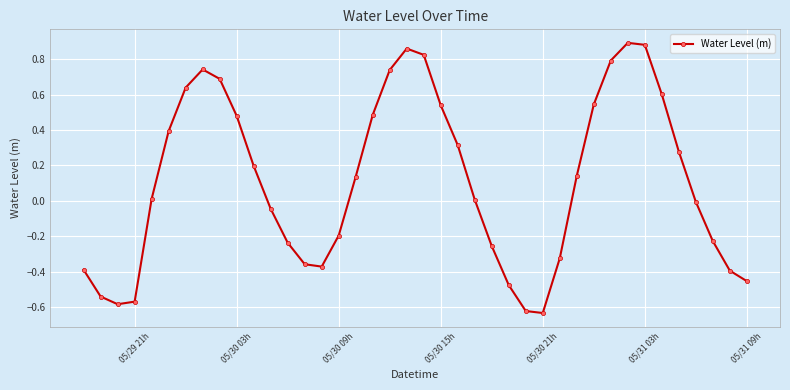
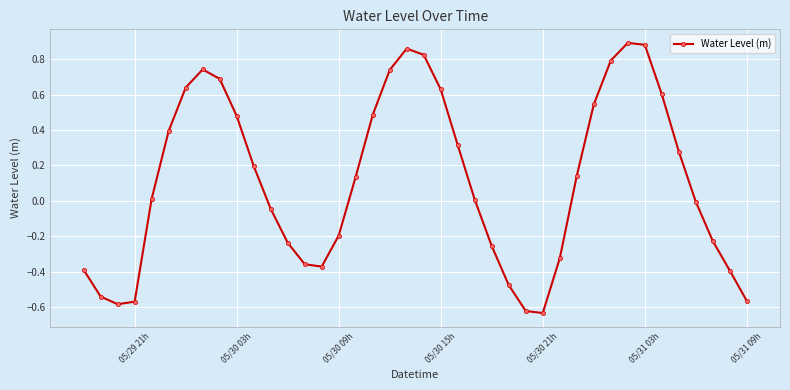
  {
    "05/29 21h": -0.57,
    "05/30 03h": 0.48,
    "05/30 09h": -0.20,
-   "05/30 15h": 0.54,
+   "05/30 15h": 0.63,
    "05/30 21h": -0.63,
    "05/31 03h": 0.88,
-   "05/31 09h": -0.45
+   "05/31 09h": -0.57
  }
